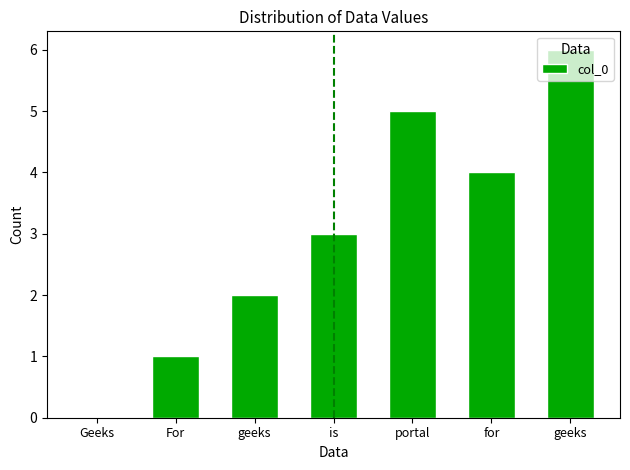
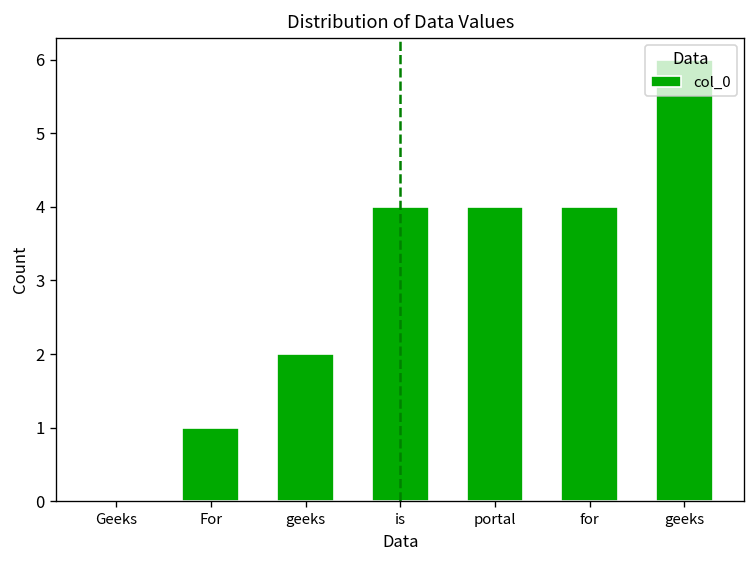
  {
    "Geeks": 0,
    "For": 1,
-   "is": 3,
-   "portal": 5,
+   "is": 4,
+   "portal": 4,
    "for": 4
  }
